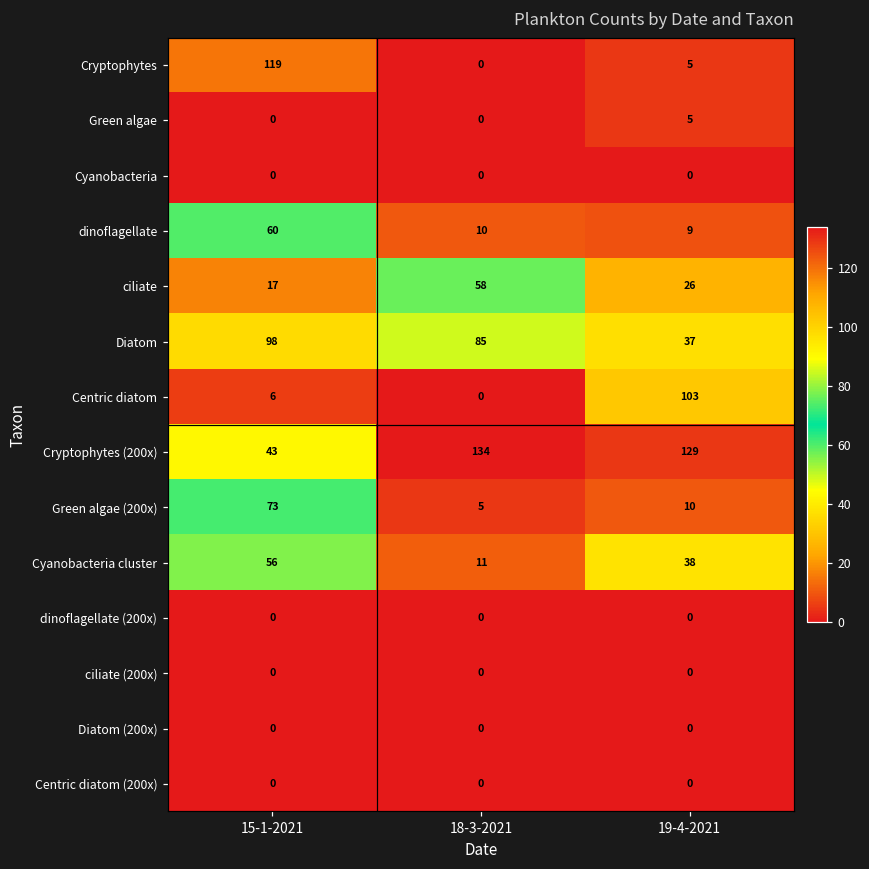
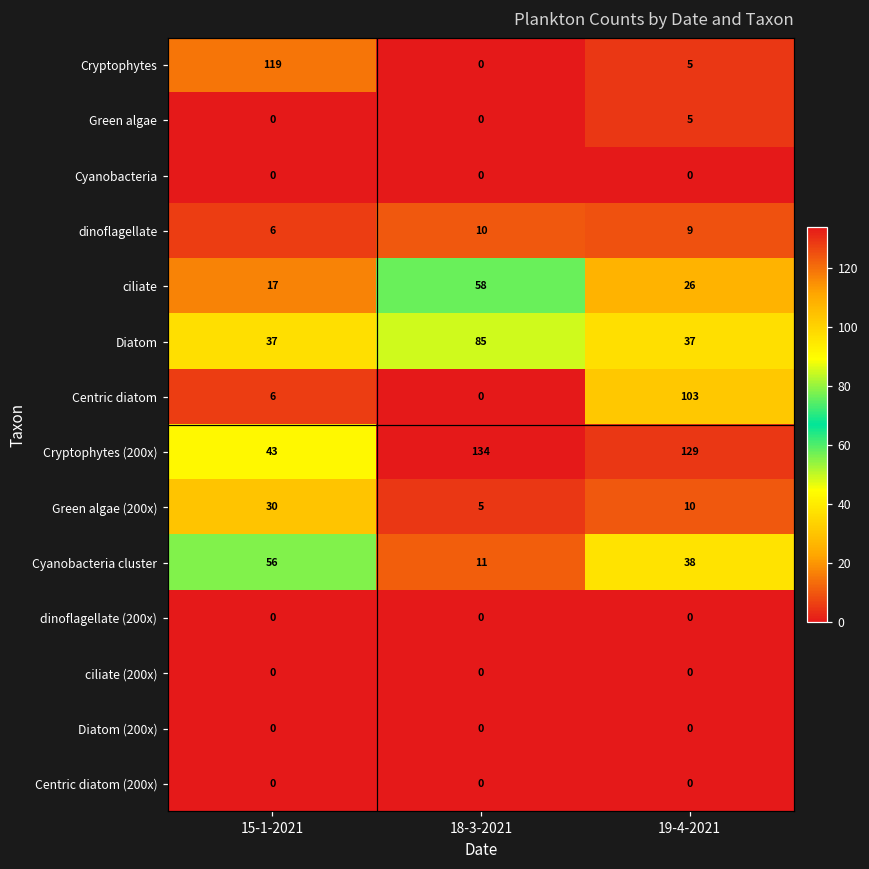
  {
    "Cryptophytes": {
      "15-1-2021": 119,
      "18-3-2021": 0,
      "19-4-2021": 5
    },
    "Green algae": {
      "15-1-2021": 0,
      "18-3-2021": 0,
      "19-4-2021": 5
    },
    "Cyanobacteria": {
      "15-1-2021": 0,
      "18-3-2021": 0,
      "19-4-2021": 0
    },
    "dinoflagellate": {
-     "15-1-2021": 60,
+     "15-1-2021": 6,
      "18-3-2021": 10,
      "19-4-2021": 9
    },
    "ciliate": {
      "15-1-2021": 17,
      "18-3-2021": 58,
      "19-4-2021": 26
    },
    "Diatom": {
-     "15-1-2021": 98,
+     "15-1-2021": 37,
      "18-3-2021": 85,
      "19-4-2021": 37
    },
    "Centric diatom": {
      "15-1-2021": 6,
      "18-3-2021": 0,
      "19-4-2021": 103
    },
    "Cryptophytes (200x)": {
      "15-1-2021": 43,
      "18-3-2021": 134,
      "19-4-2021": 129
    },
    "Green algae (200x)": {
-     "15-1-2021": 73,
+     "15-1-2021": 30,
      "18-3-2021": 5,
      "19-4-2021": 10
    },
    "Cyanobacteria cluster": {
      "15-1-2021": 56,
      "18-3-2021": 11,
      "19-4-2021": 38
    },
    "dinoflagellate (200x)": {
      "15-1-2021": 0,
      "18-3-2021": 0,
      "19-4-2021": 0
    },
    "ciliate (200x)": {
      "15-1-2021": 0,
      "18-3-2021": 0,
      "19-4-2021": 0
    },
    "Diatom (200x)": {
      "15-1-2021": 0,
      "18-3-2021": 0,
      "19-4-2021": 0
    },
    "Centric diatom (200x)": {
      "15-1-2021": 0,
      "18-3-2021": 0,
      "19-4-2021": 0
    }
  }
